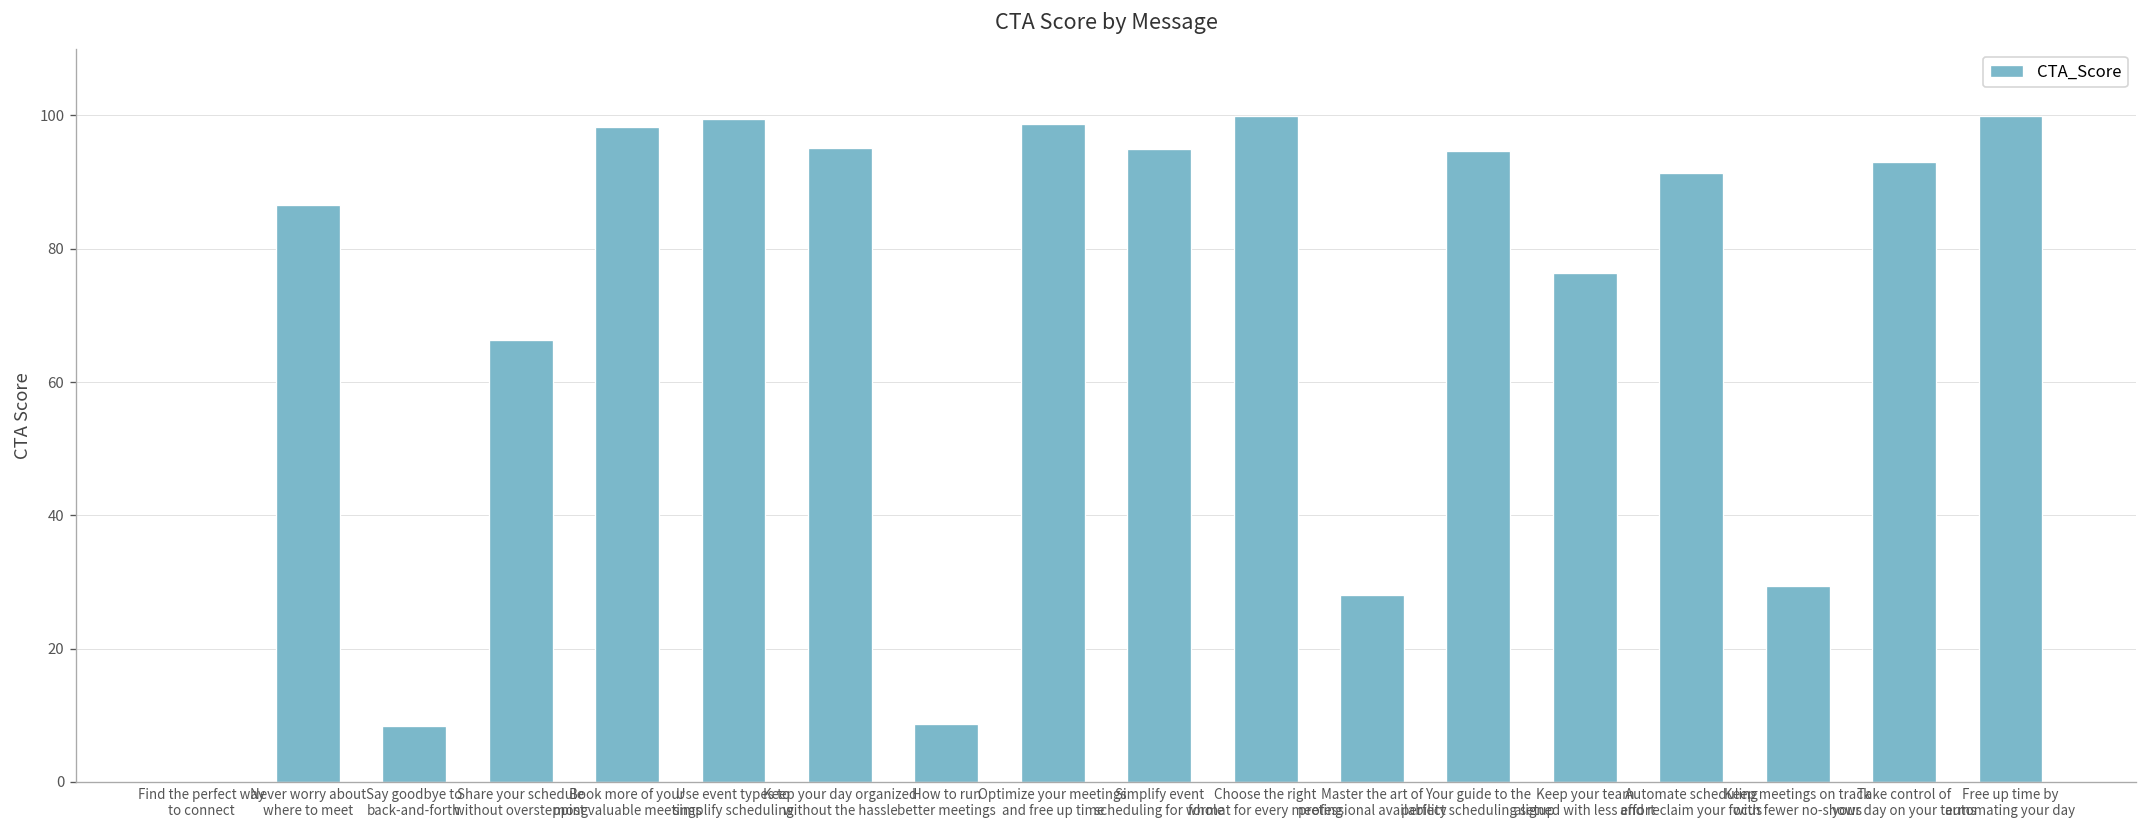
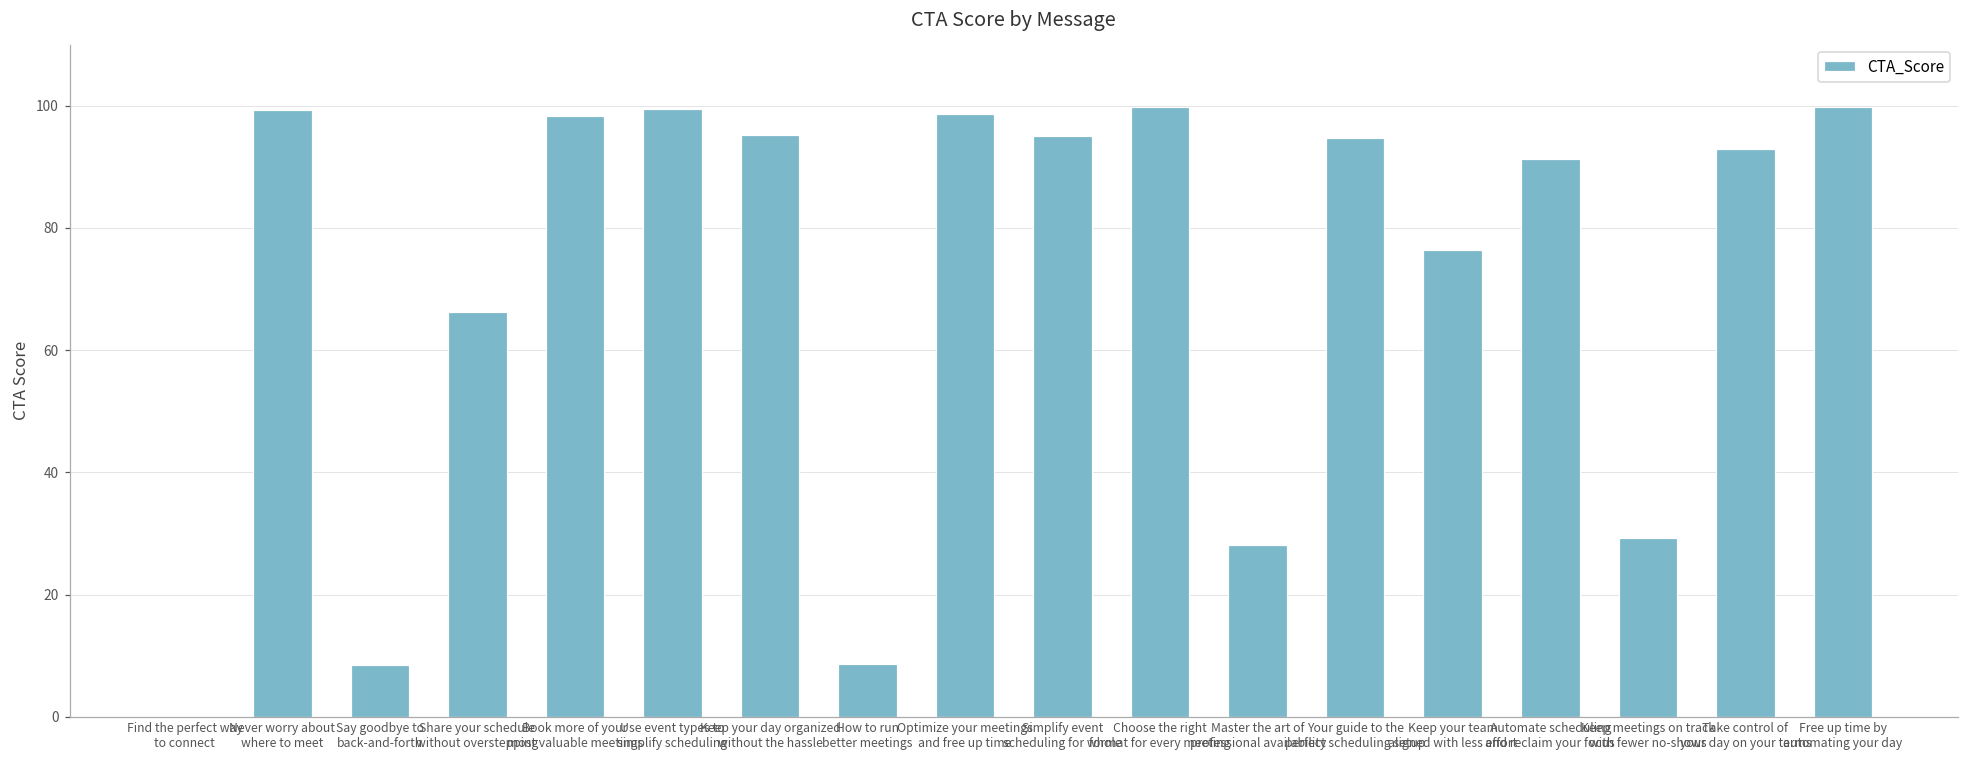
  {
-   "Never worry about where to meet": 87,
+   "Never worry about where to meet": 99,
    "Say goodbye to back-and-forth": 8
  }
